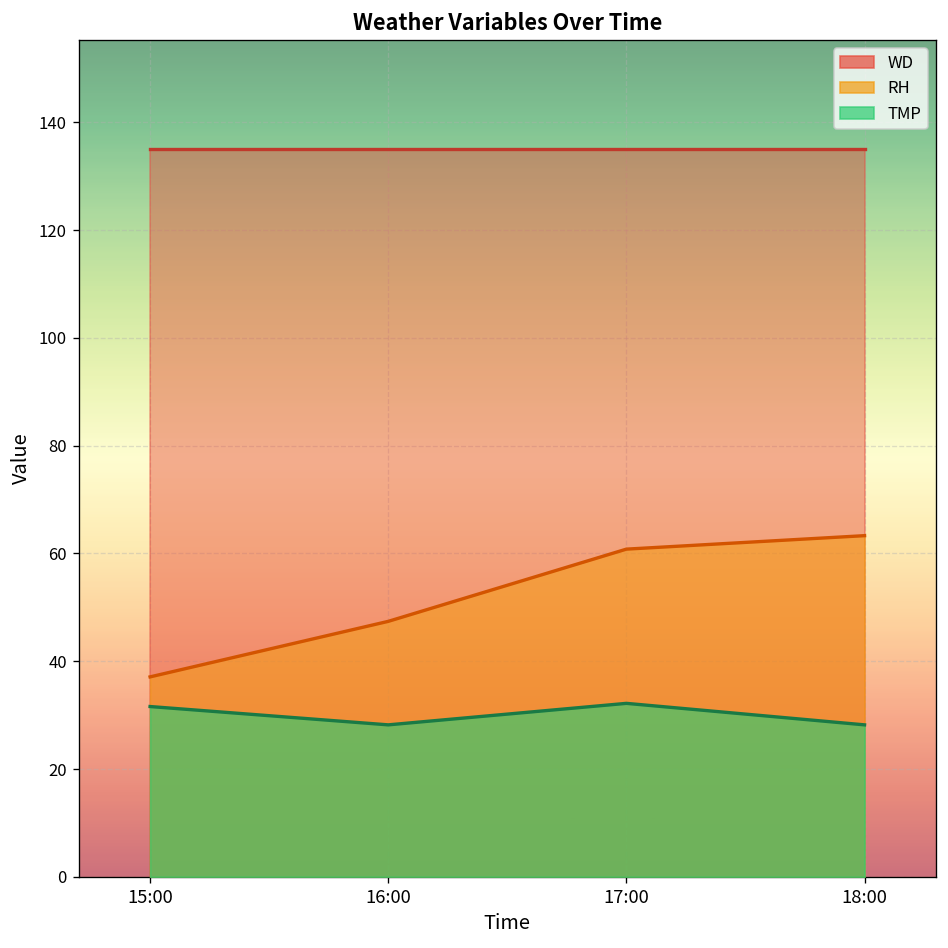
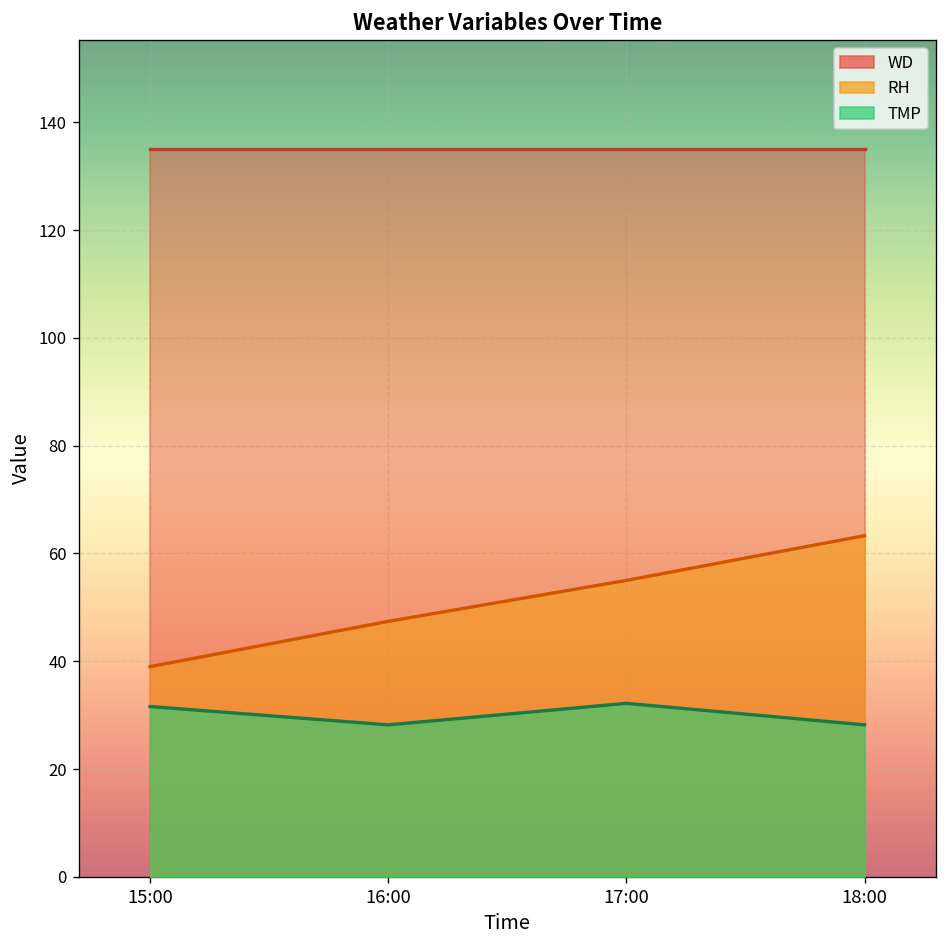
  {
    "WD": {
      "15:00": 135,
      "16:00": 135,
      "17:00": 135,
      "18:00": 135
    },
    "RH": {
-     "15:00": 37,
+     "15:00": 39,
      "16:00": 47,
-     "17:00": 61,
+     "17:00": 55,
      "18:00": 63
    },
    "TMP": {
      "15:00": 32,
      "16:00": 28,
      "17:00": 32,
      "18:00": 28
    }
  }
